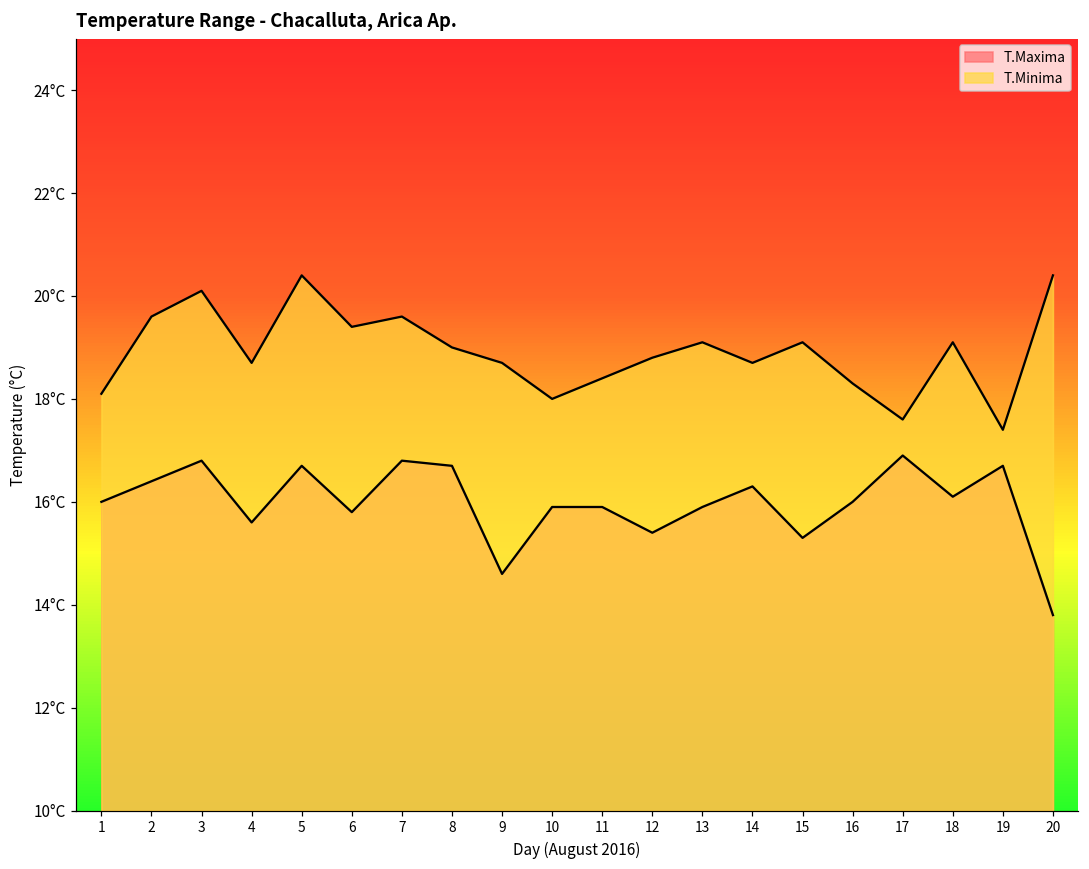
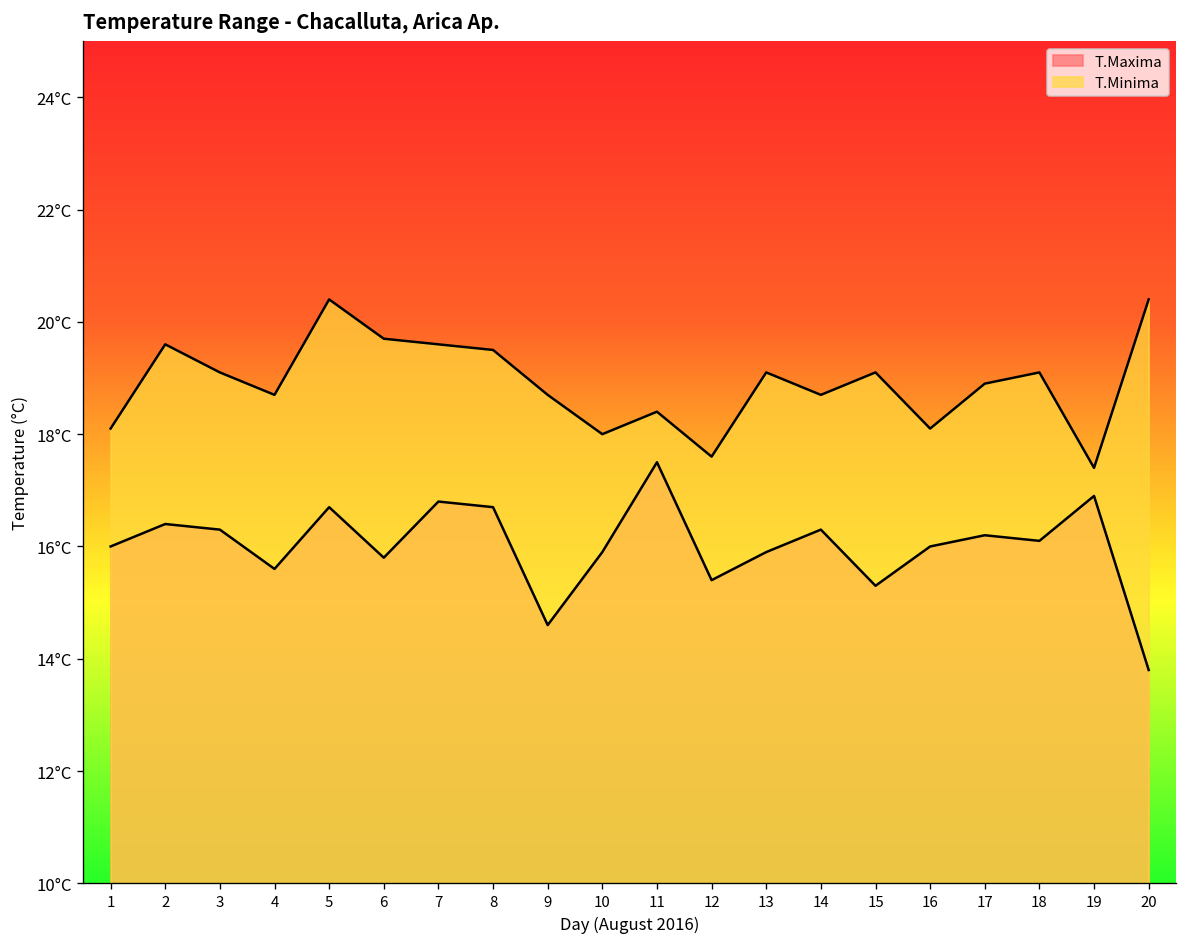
  {
    "T.Maxima": {
      "1": "16.0°C",
      "2": "16.4°C",
-     "3": "16.8°C",
+     "3": "16.3°C",
      "4": "15.6°C",
      "5": "16.7°C",
      "6": "15.8°C",
      "7": "16.8°C",
      "8": "16.7°C",
      "9": "14.6°C",
      "10": "15.9°C",
-     "11": "15.9°C",
+     "11": "17.5°C",
      "12": "15.4°C",
      "13": "15.9°C",
      "14": "16.3°C",
      "15": "15.3°C",
      "16": "16.0°C",
-     "17": "16.9°C",
+     "17": "16.2°C",
      "18": "16.1°C",
-     "19": "16.7°C",
+     "19": "16.9°C",
      "20": "13.8°C"
    },
    "T.Minima": {
      "1": "18.1°C",
      "2": "19.6°C",
-     "3": "20.1°C",
+     "3": "19.1°C",
      "4": "18.7°C",
      "5": "20.4°C",
-     "6": "19.4°C",
+     "6": "19.7°C",
      "7": "19.6°C",
-     "8": "19.0°C",
+     "8": "19.5°C",
      "9": "18.7°C",
      "10": "18.0°C",
      "11": "18.4°C",
-     "12": "18.8°C",
+     "12": "17.6°C",
      "13": "19.1°C",
      "14": "18.7°C",
      "15": "19.1°C",
-     "16": "18.3°C",
-     "17": "17.6°C",
+     "16": "18.1°C",
+     "17": "18.9°C",
      "18": "19.1°C",
      "19": "17.4°C",
      "20": "20.4°C"
    }
  }
